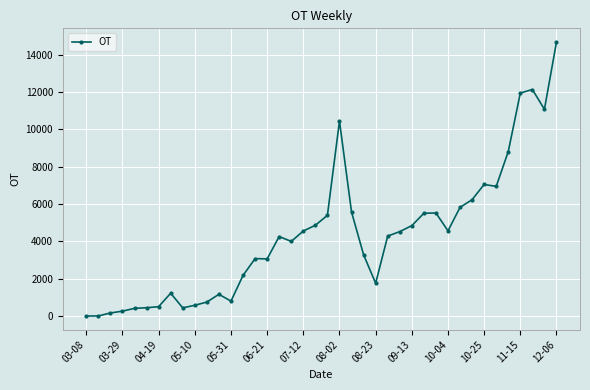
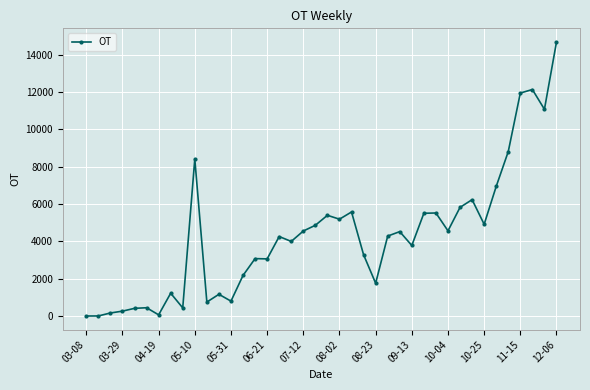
  {
    "03-08": 0,
    "03-29": 300,
-   "04-19": 500,
-   "05-10": 600,
+   "04-19": 100,
+   "05-10": 8400,
    "05-31": 800,
    "06-21": 3100,
    "07-12": 4600,
-   "08-02": 10400,
+   "08-02": 5200,
    "08-23": 1800,
-   "09-13": 4800,
+   "09-13": 3800,
    "10-04": 4600,
-   "10-25": 7000,
+   "10-25": 4900,
    "11-15": 11900,
    "12-06": 14700
  }
